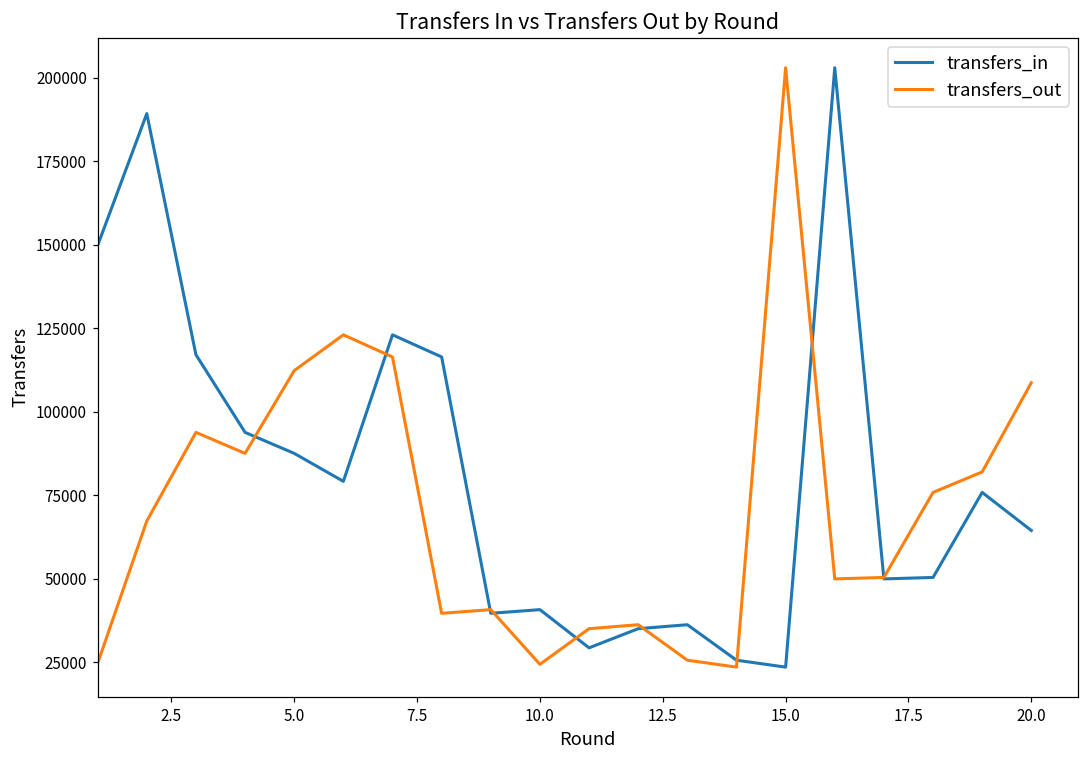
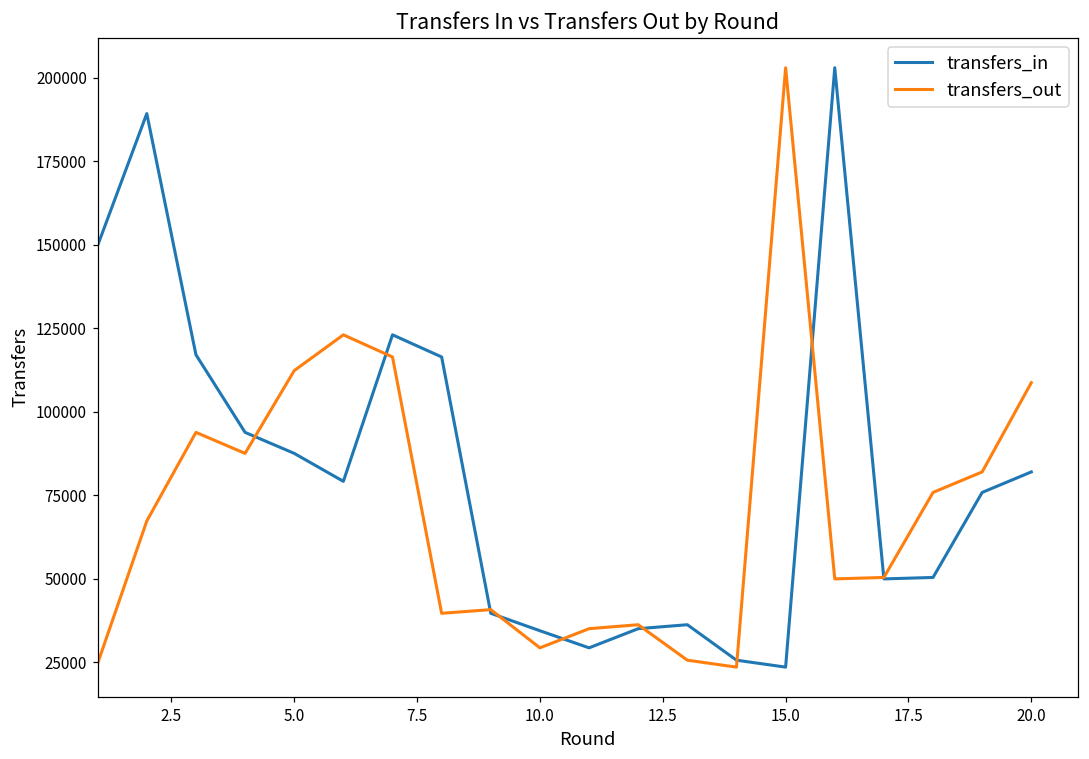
  {
    "transfers_in": {
      "5.0": 88000,
-     "10.0": 41000,
+     "10.0": 34000,
      "15.0": 24000,
-     "20.0": 65000
+     "20.0": 82000
    },
    "transfers_out": {
      "5.0": 112000,
-     "10.0": 24000,
+     "10.0": 29000,
      "15.0": 203000,
      "20.0": 109000
    }
  }
